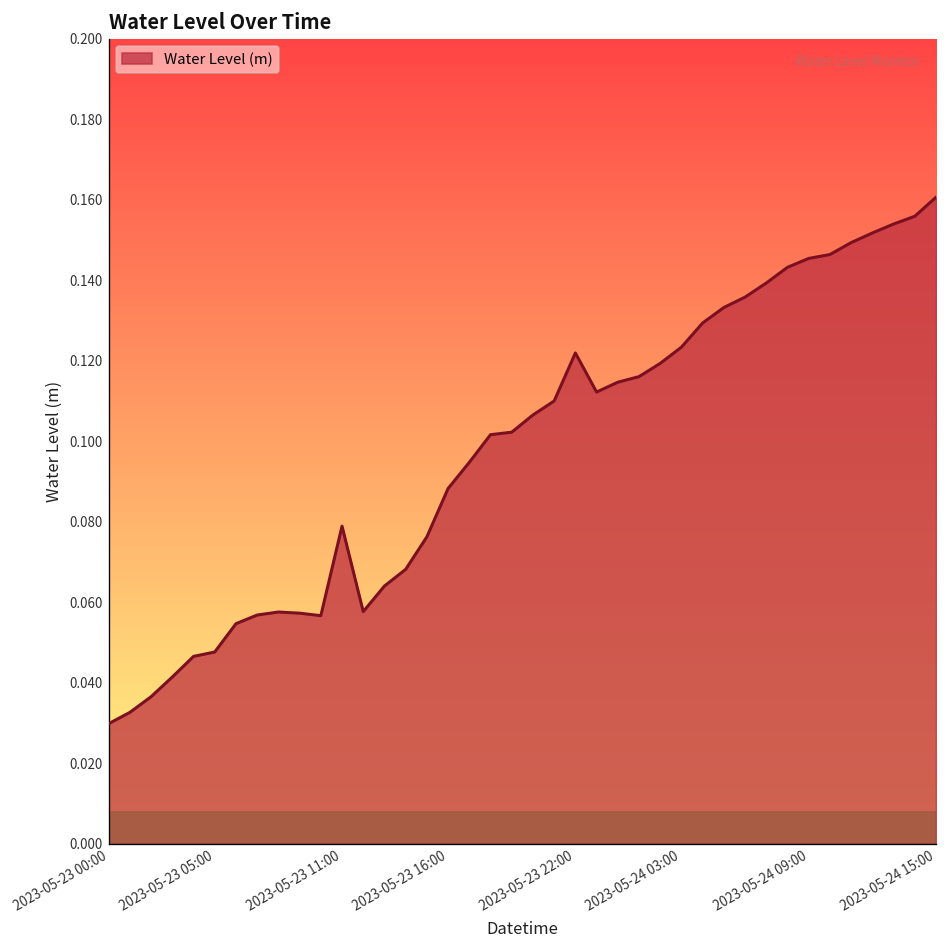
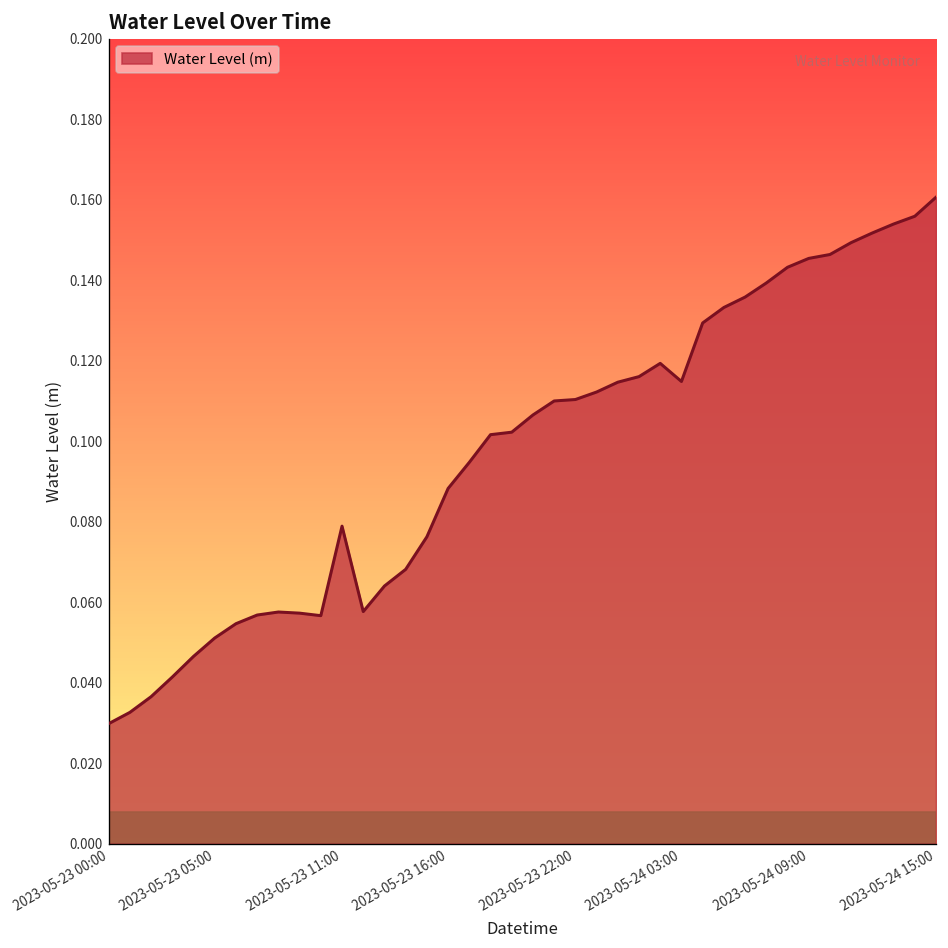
  {
    "2023-05-23 00:00": 0.030,
-   "2023-05-23 05:00": 0.048,
+   "2023-05-23 05:00": 0.051,
    "2023-05-23 11:00": 0.079,
    "2023-05-23 16:00": 0.088,
-   "2023-05-23 22:00": 0.122,
-   "2023-05-24 03:00": 0.123,
+   "2023-05-23 22:00": 0.110,
+   "2023-05-24 03:00": 0.115,
    "2023-05-24 09:00": 0.145,
    "2023-05-24 15:00": 0.161
  }
